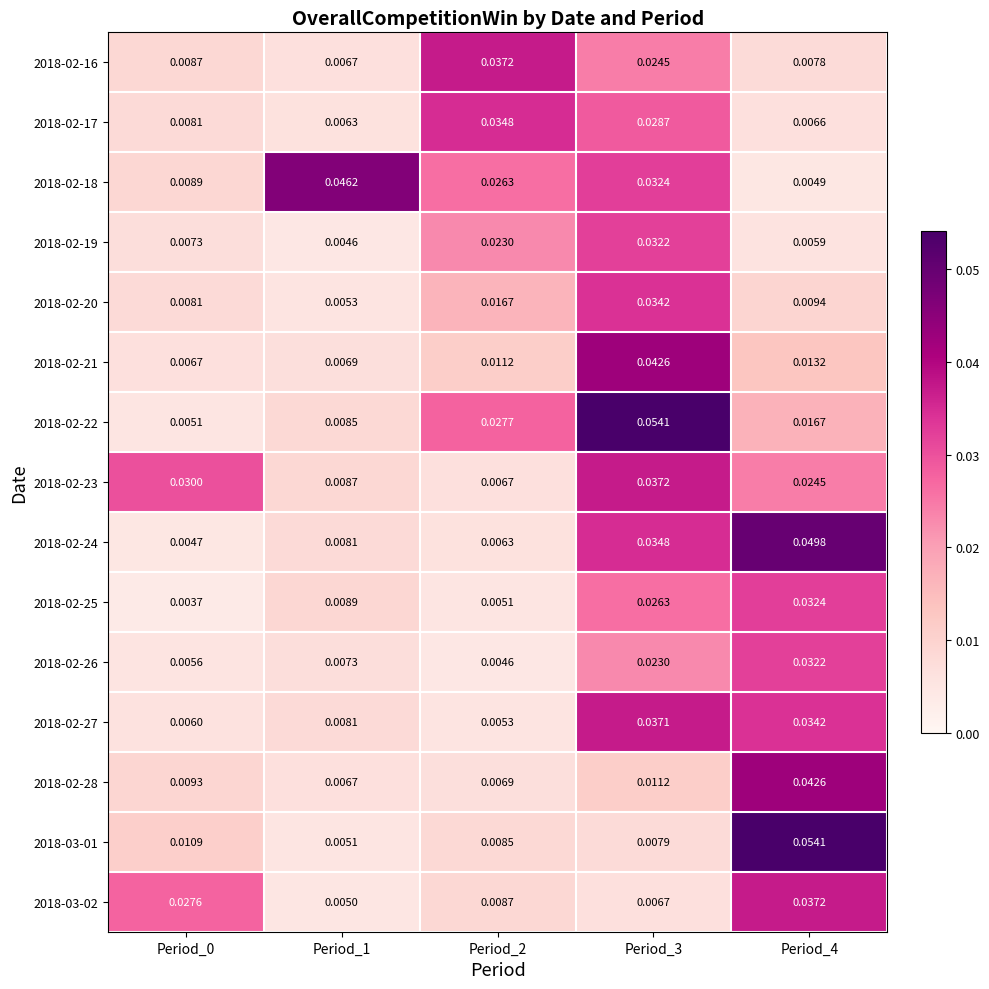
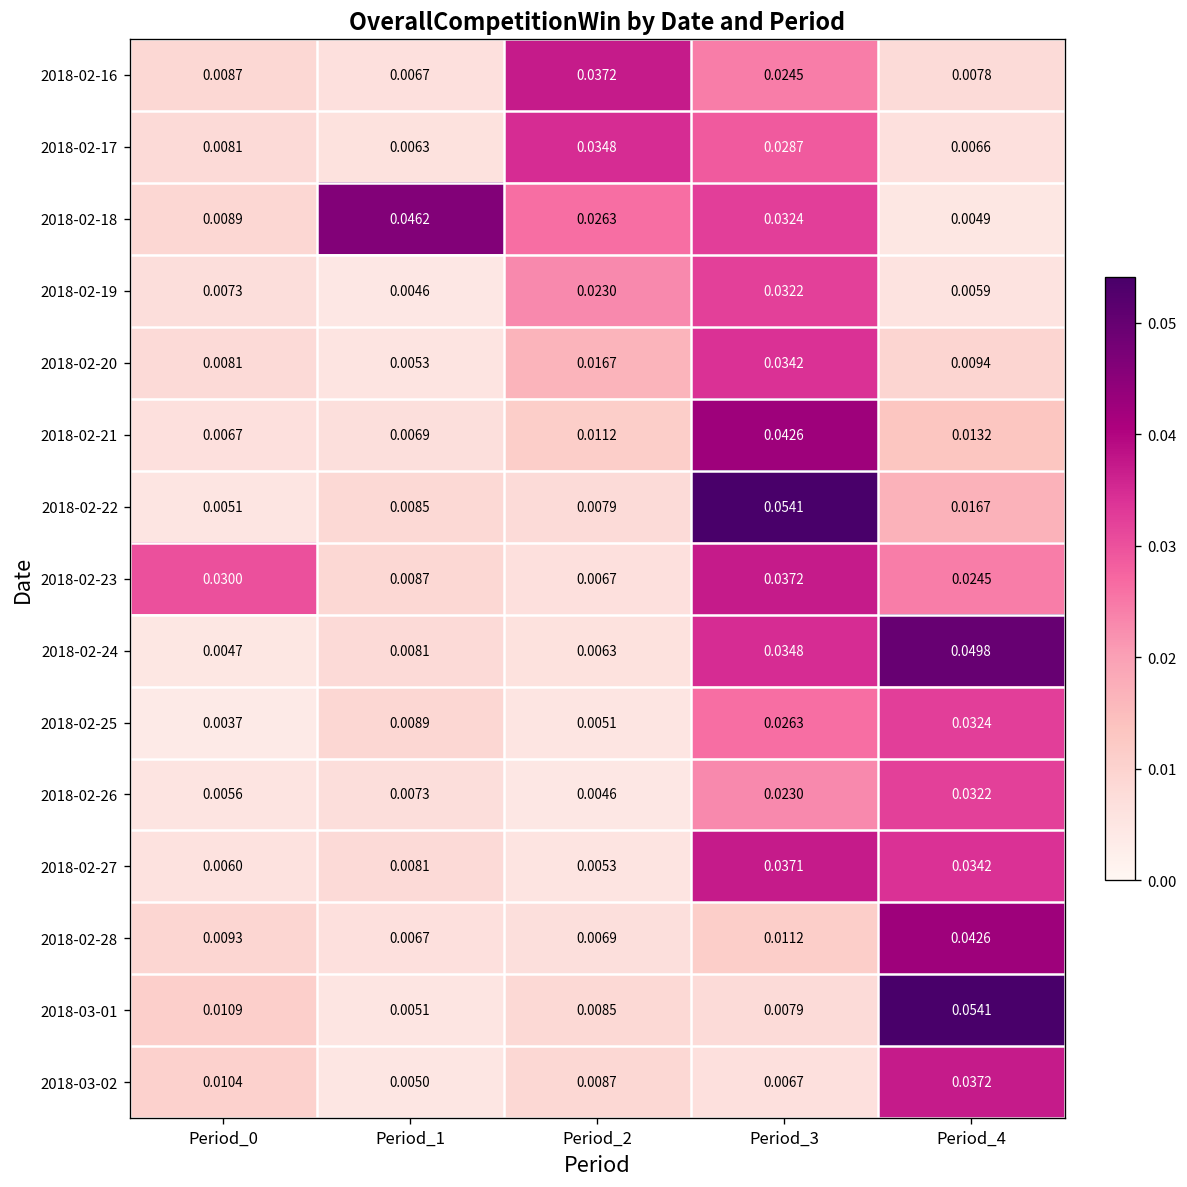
  {
    "2018-02-16": {
      "Period_0": 0.0087,
      "Period_1": 0.0067,
      "Period_2": 0.0372,
      "Period_3": 0.0245,
      "Period_4": 0.0078
    },
    "2018-02-17": {
      "Period_0": 0.0081,
      "Period_1": 0.0063,
      "Period_2": 0.0348,
      "Period_3": 0.0287,
      "Period_4": 0.0066
    },
    "2018-02-18": {
      "Period_0": 0.0089,
      "Period_1": 0.0462,
      "Period_2": 0.0263,
      "Period_3": 0.0324,
      "Period_4": 0.0049
    },
    "2018-02-19": {
      "Period_0": 0.0073,
      "Period_1": 0.0046,
      "Period_2": 0.0230,
      "Period_3": 0.0322,
      "Period_4": 0.0059
    },
    "2018-02-20": {
      "Period_0": 0.0081,
      "Period_1": 0.0053,
      "Period_2": 0.0167,
      "Period_3": 0.0342,
      "Period_4": 0.0094
    },
    "2018-02-21": {
      "Period_0": 0.0067,
      "Period_1": 0.0069,
      "Period_2": 0.0112,
      "Period_3": 0.0426,
      "Period_4": 0.0132
    },
    "2018-02-22": {
      "Period_0": 0.0051,
      "Period_1": 0.0085,
-     "Period_2": 0.0277,
+     "Period_2": 0.0079,
      "Period_3": 0.0541,
      "Period_4": 0.0167
    },
    "2018-02-23": {
      "Period_0": 0.0300,
      "Period_1": 0.0087,
      "Period_2": 0.0067,
      "Period_3": 0.0372,
      "Period_4": 0.0245
    },
    "2018-02-24": {
      "Period_0": 0.0047,
      "Period_1": 0.0081,
      "Period_2": 0.0063,
      "Period_3": 0.0348,
      "Period_4": 0.0498
    },
    "2018-02-25": {
      "Period_0": 0.0037,
      "Period_1": 0.0089,
      "Period_2": 0.0051,
      "Period_3": 0.0263,
      "Period_4": 0.0324
    },
    "2018-02-26": {
      "Period_0": 0.0056,
      "Period_1": 0.0073,
      "Period_2": 0.0046,
      "Period_3": 0.0230,
      "Period_4": 0.0322
    },
    "2018-02-27": {
      "Period_0": 0.0060,
      "Period_1": 0.0081,
      "Period_2": 0.0053,
      "Period_3": 0.0371,
      "Period_4": 0.0342
    },
    "2018-02-28": {
      "Period_0": 0.0093,
      "Period_1": 0.0067,
      "Period_2": 0.0069,
      "Period_3": 0.0112,
      "Period_4": 0.0426
    },
    "2018-03-01": {
      "Period_0": 0.0109,
      "Period_1": 0.0051,
      "Period_2": 0.0085,
      "Period_3": 0.0079,
      "Period_4": 0.0541
    },
    "2018-03-02": {
-     "Period_0": 0.0276,
+     "Period_0": 0.0104,
      "Period_1": 0.0050,
      "Period_2": 0.0087,
      "Period_3": 0.0067,
      "Period_4": 0.0372
    }
  }
